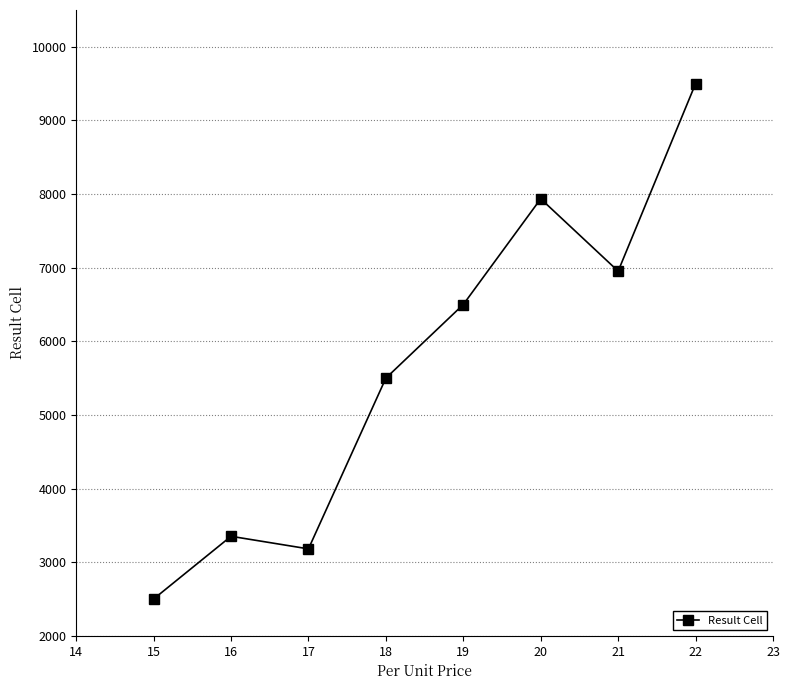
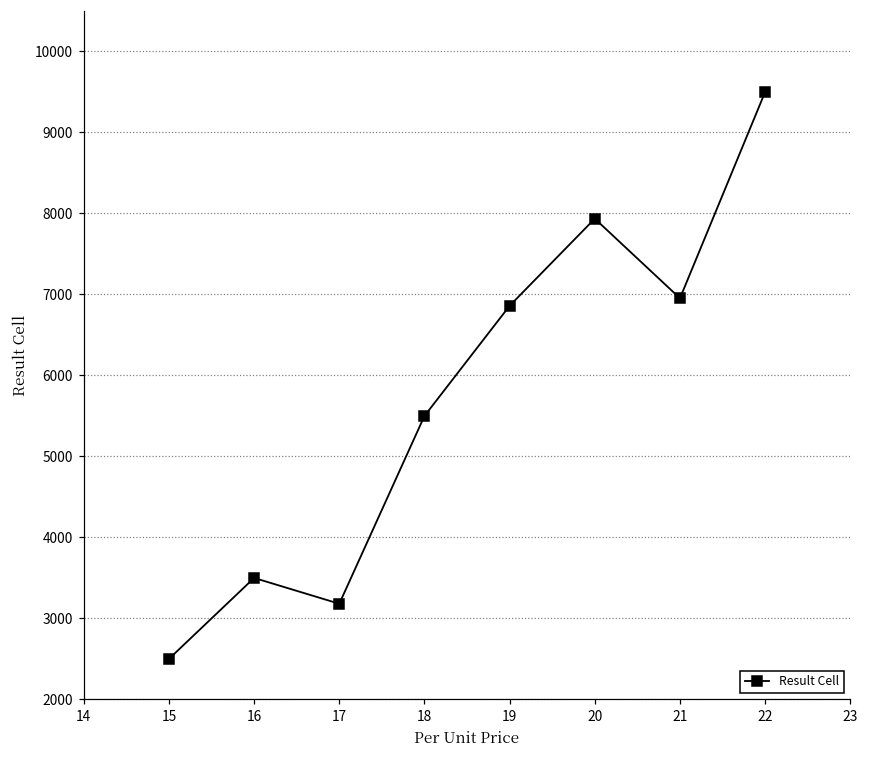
  {
    "15": 2500,
-   "16": 3400,
+   "16": 3500,
    "17": 3200,
    "18": 5500,
-   "19": 6500,
+   "19": 6900,
    "20": 7900,
    "21": 7000,
    "22": 9500
  }
